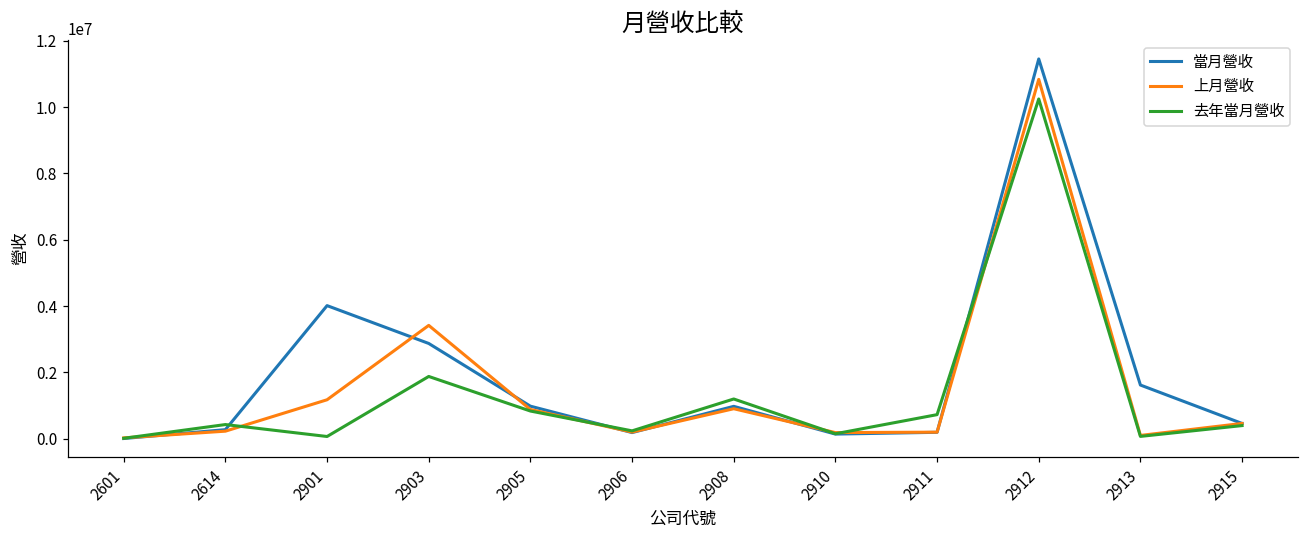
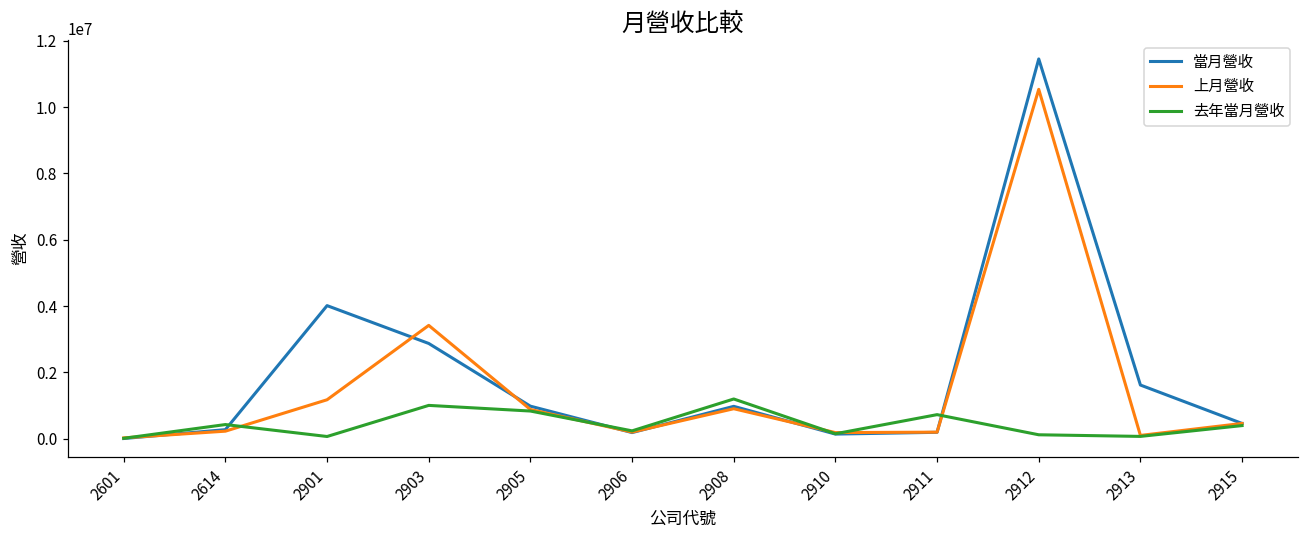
  {
    "當月營收": {
      "2901": 4000000,
      "2903": 2900000,
      "2905": 1000000,
      "2912": 11500000,
      "2913": 1600000
    },
    "上月營收": {
      "2901": 1200000,
      "2903": 3400000,
-     "2912": 10800000
+     "2912": 10500000
    },
    "去年當月營收": {
      "2614": 400000,
      "2901": 100000,
-     "2903": 1900000,
+     "2903": 1000000,
      "2908": 1200000,
      "2911": 700000,
-     "2912": 10200000
+     "2912": 100000
    }
  }
